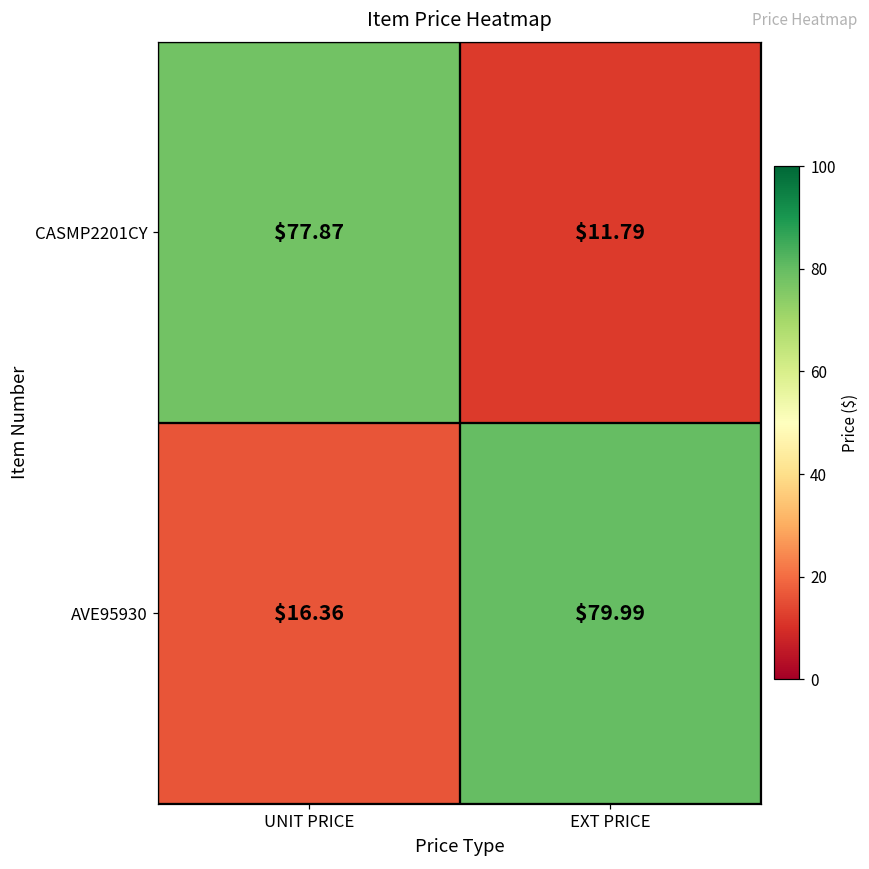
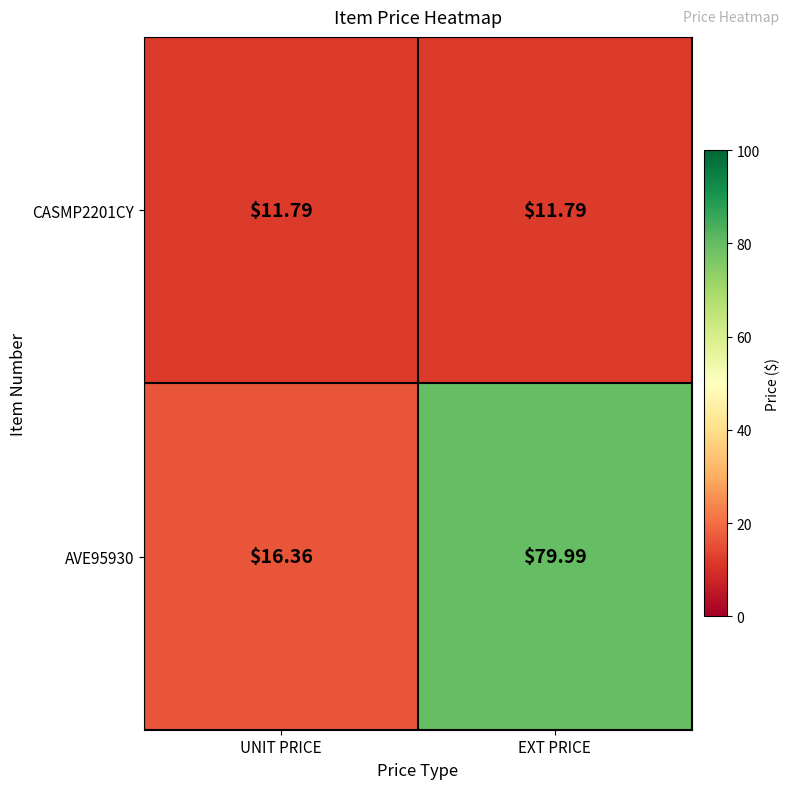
  {
    "CASMP2201CY": {
-     "UNIT PRICE": "$77.87",
+     "UNIT PRICE": "$11.79",
      "EXT PRICE": "$11.79"
    },
    "AVE95930": {
      "UNIT PRICE": "$16.36",
      "EXT PRICE": "$79.99"
    }
  }
